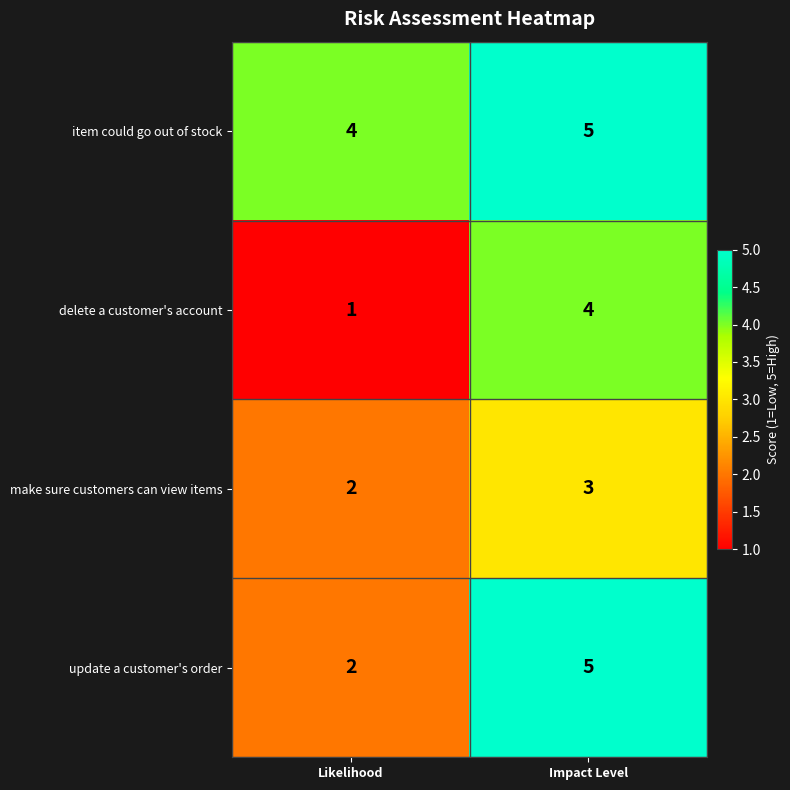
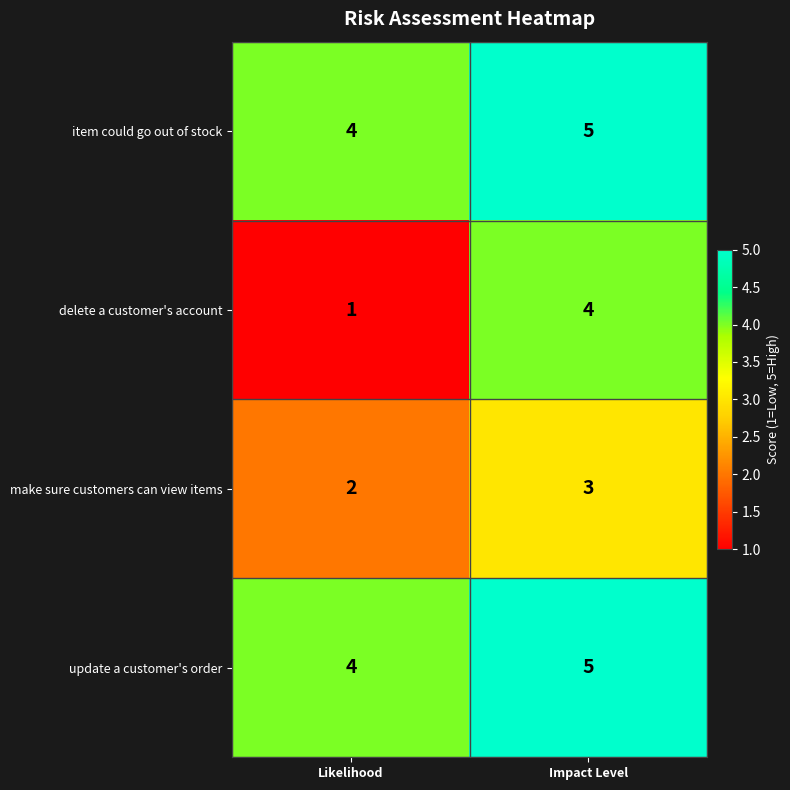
  {
    "item could go out of stock": {
      "Likelihood": 4,
      "Impact Level": 5
    },
    "delete a customer's account": {
      "Likelihood": 1,
      "Impact Level": 4
    },
    "make sure customers can view items": {
      "Likelihood": 2,
      "Impact Level": 3
    },
    "update a customer's order": {
-     "Likelihood": 2,
+     "Likelihood": 4,
      "Impact Level": 5
    }
  }
